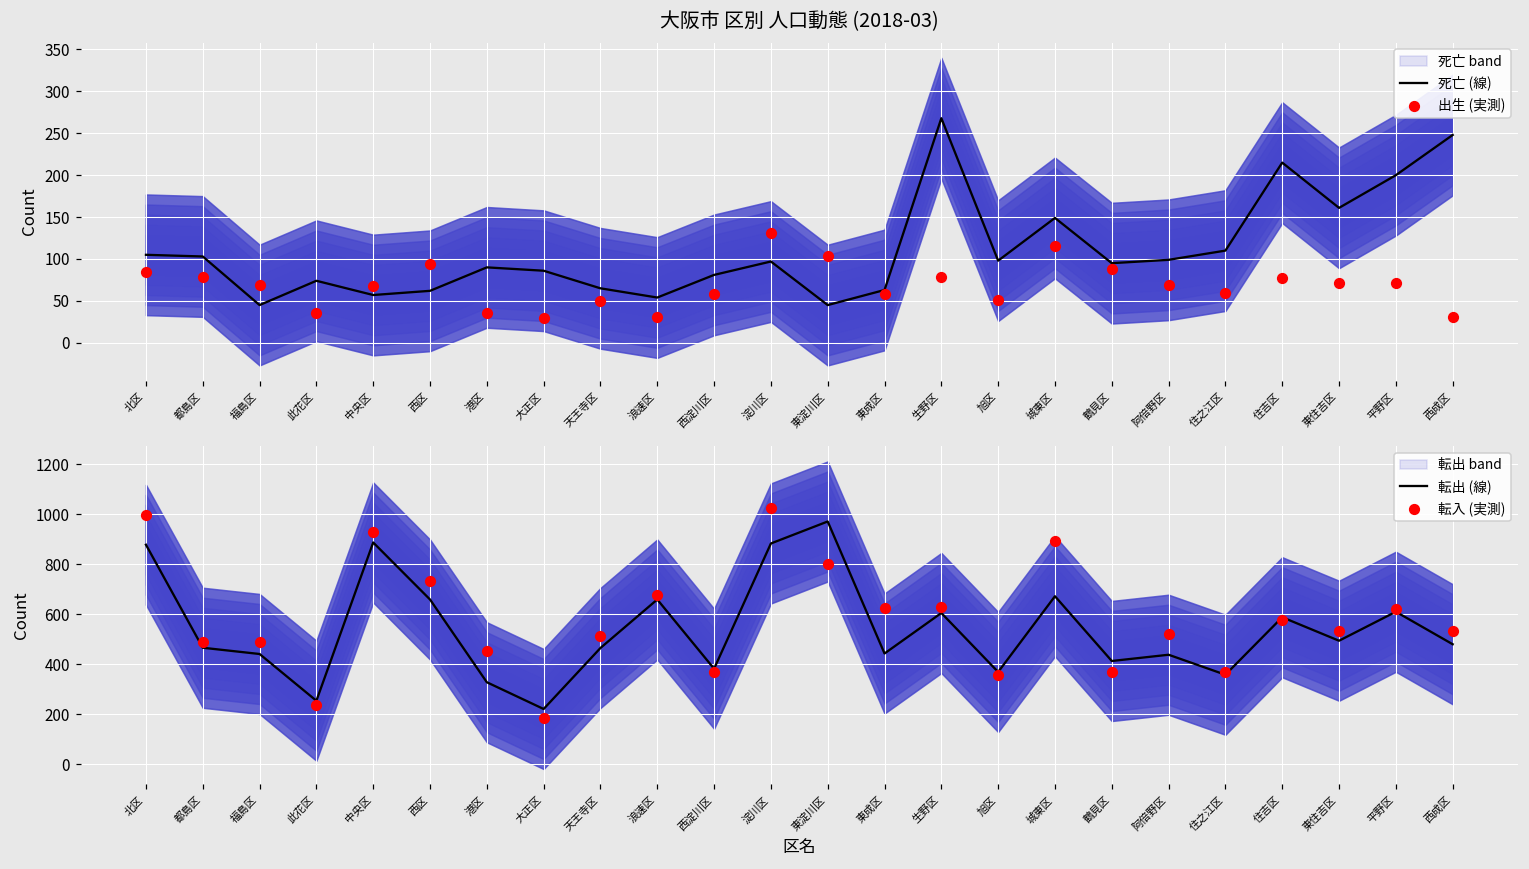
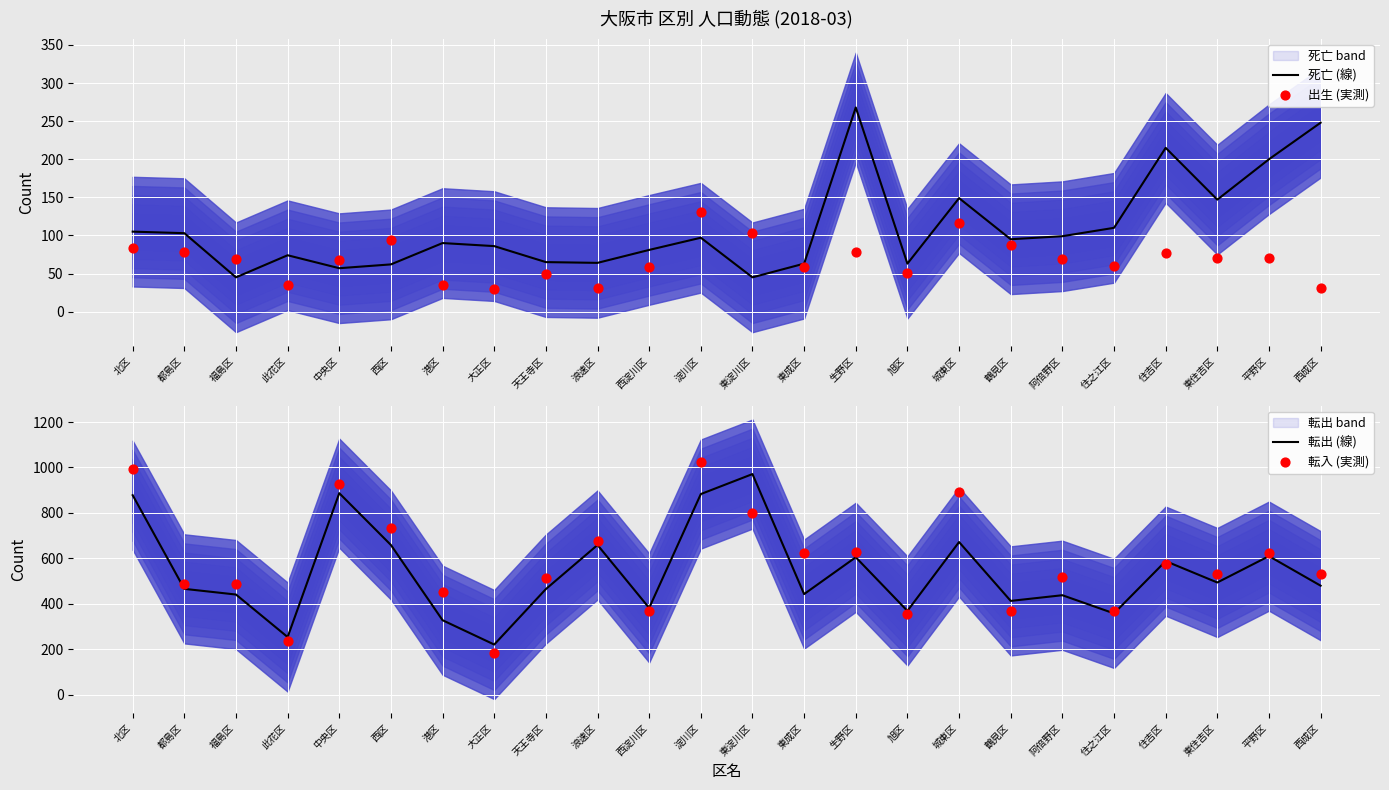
  {
    "大阪市 区別 人口動態 (2018-03)": {
      "死亡 (線)": {
        "北区": 110,
        "都島区": 100,
        "福島区": 50,
        "此花区": 70,
        "中央区": 60,
        "西区": 60,
        "港区": 90,
        "大正区": 90,
        "天王寺区": 70,
-       "浪速区": 50,
+       "浪速区": 60,
        "西淀川区": 80,
        "淀川区": 100,
        "東淀川区": 50,
        "東成区": 60,
        "生野区": 270,
-       "旭区": 100,
+       "旭区": 60,
        "城東区": 150,
        "鶴見区": 100,
        "阿倍野区": 100,
        "住之江区": 110,
        "住吉区": 220,
-       "東住吉区": 160,
+       "東住吉区": 150,
        "平野区": 200,
        "西成区": 250
      }
    }
  }
